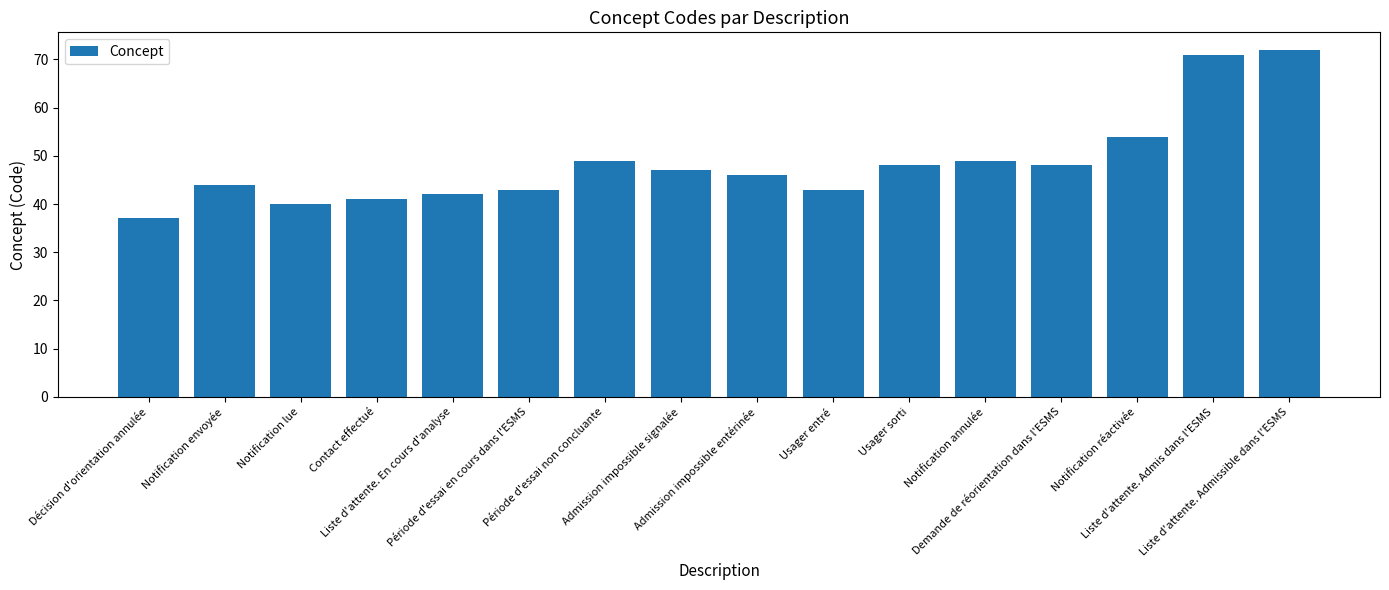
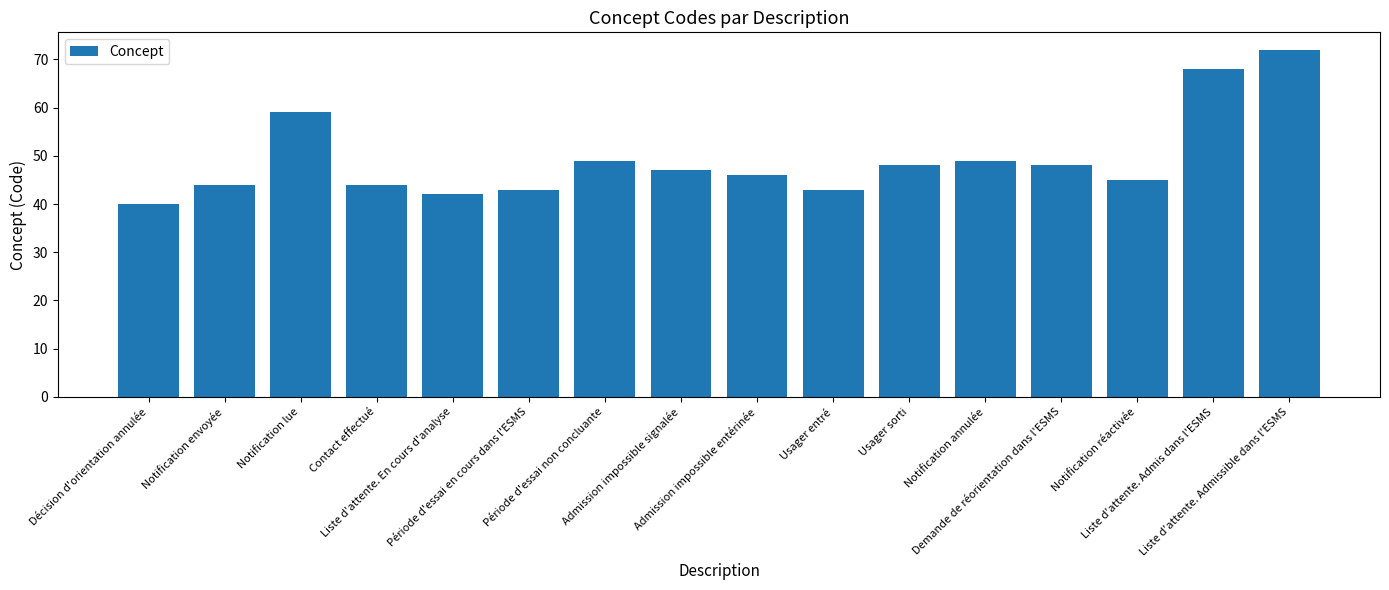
  {
-   "Décision d'orientation annulée": 37,
+   "Décision d'orientation annulée": 40,
    "Notification envoyée": 44,
-   "Notification lue": 40,
-   "Contact effectué": 41,
+   "Notification lue": 59,
+   "Contact effectué": 44,
    "Liste d'attente. En cours d'analyse": 42,
    "Période d'essai en cours dans l'ESMS": 43,
    "Période d'essai non concluante": 49,
    "Admission impossible signalée": 47,
    "Admission impossible entérinée": 46,
    "Usager entré": 43,
    "Usager sorti": 48,
    "Notification annulée": 49,
    "Demande de réorientation dans l'ESMS": 48,
-   "Notification réactivée": 54,
-   "Liste d'attente. Admis dans l'ESMS": 71,
+   "Notification réactivée": 45,
+   "Liste d'attente. Admis dans l'ESMS": 68,
    "Liste d'attente. Admissible dans l'ESMS": 72
  }
